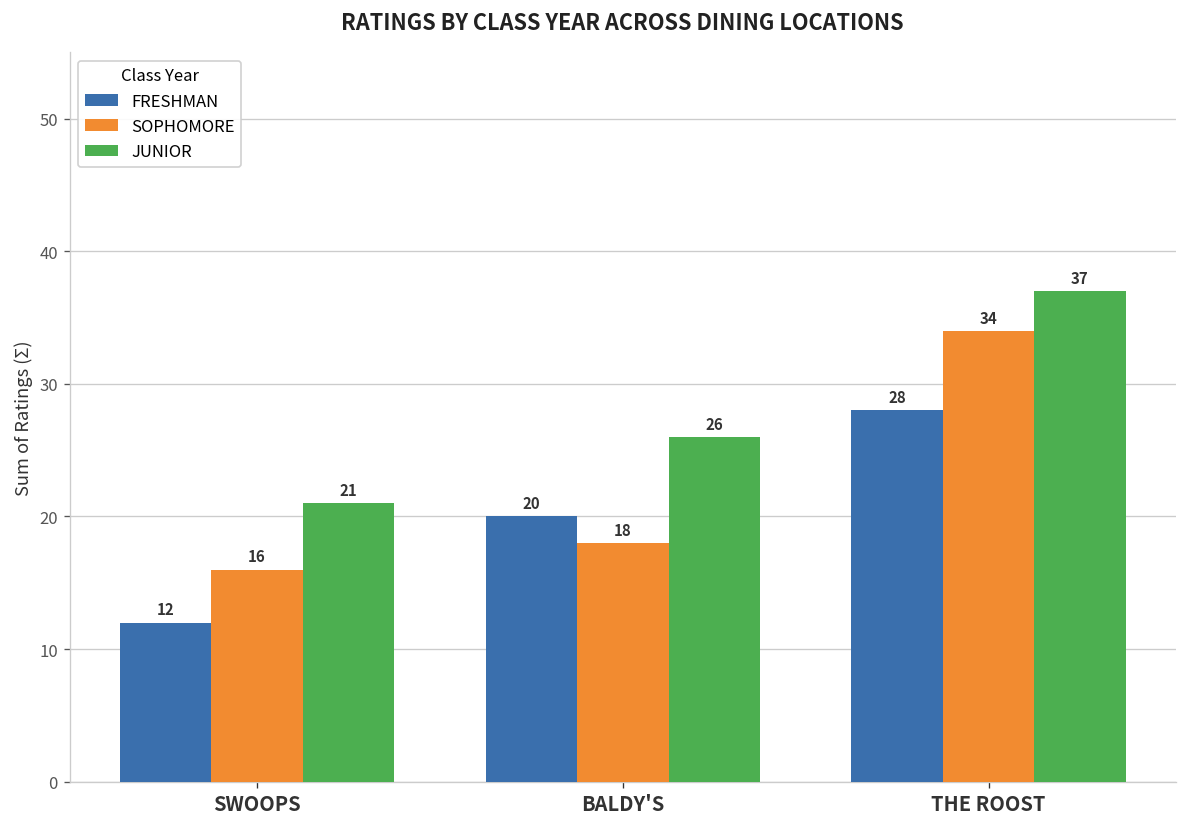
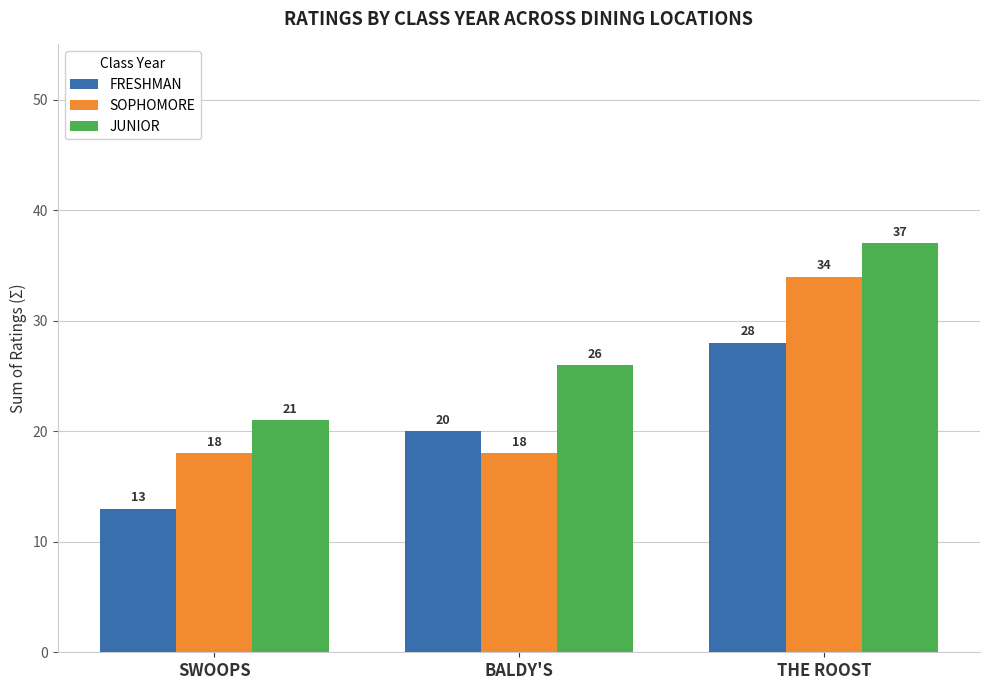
  {
    "FRESHMAN": {
-     "SWOOPS": 12,
+     "SWOOPS": 13,
      "BALDY'S": 20,
      "THE ROOST": 28
    },
    "SOPHOMORE": {
-     "SWOOPS": 16,
+     "SWOOPS": 18,
      "BALDY'S": 18,
      "THE ROOST": 34
    },
    "JUNIOR": {
      "SWOOPS": 21,
      "BALDY'S": 26,
      "THE ROOST": 37
    }
  }
